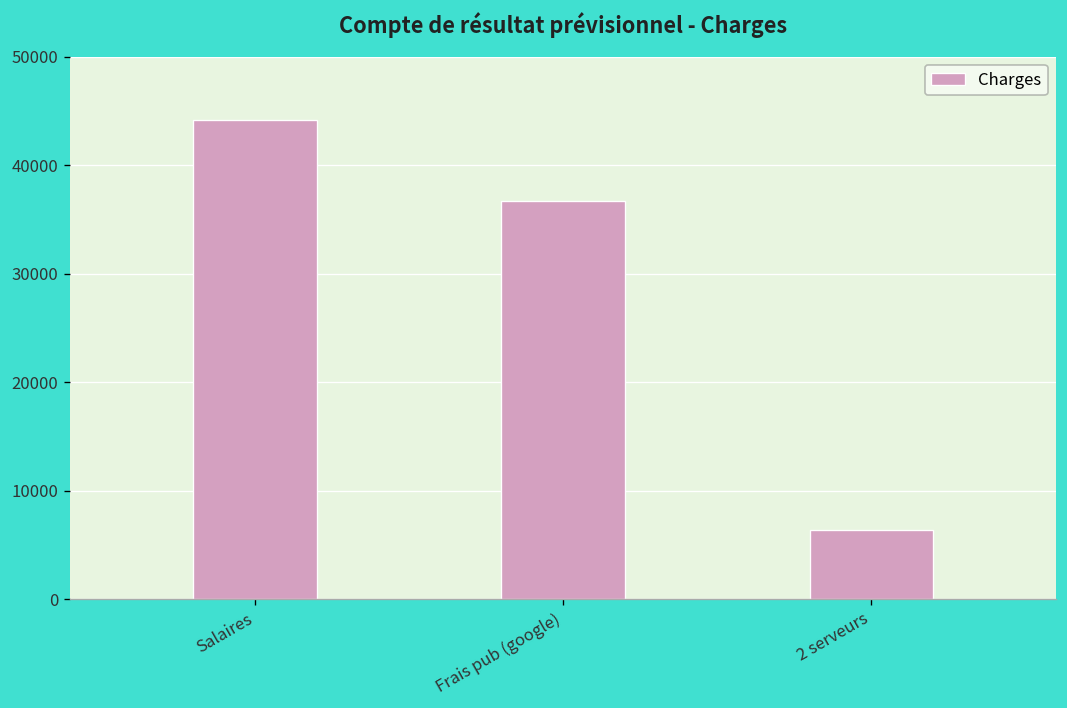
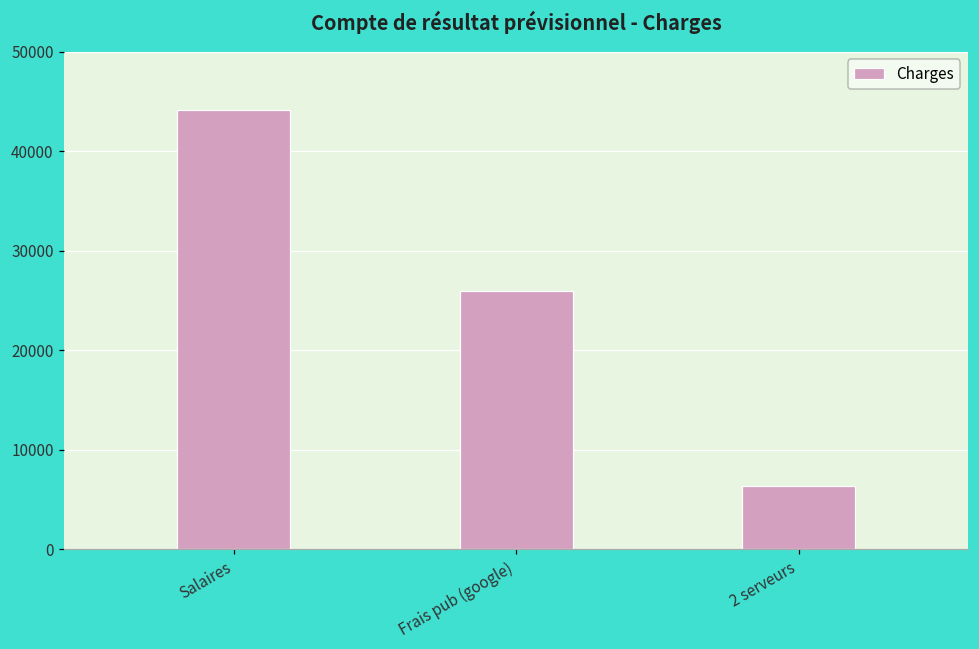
  {
    "Salaires": 44000,
-   "Frais pub (google)": 37000,
+   "Frais pub (google)": 26000,
    "2 serveurs": 6000
  }
